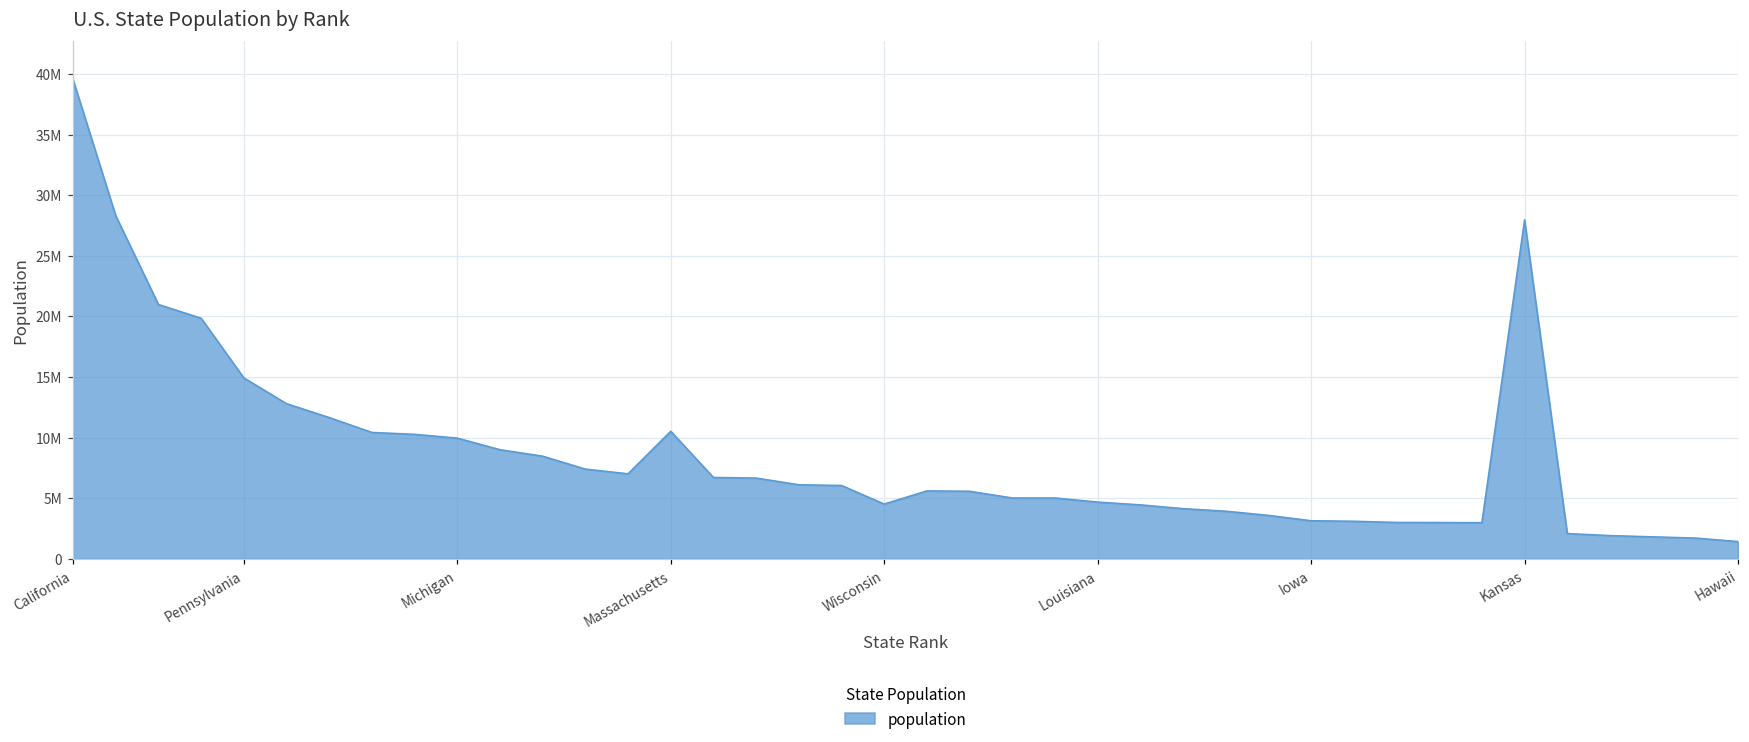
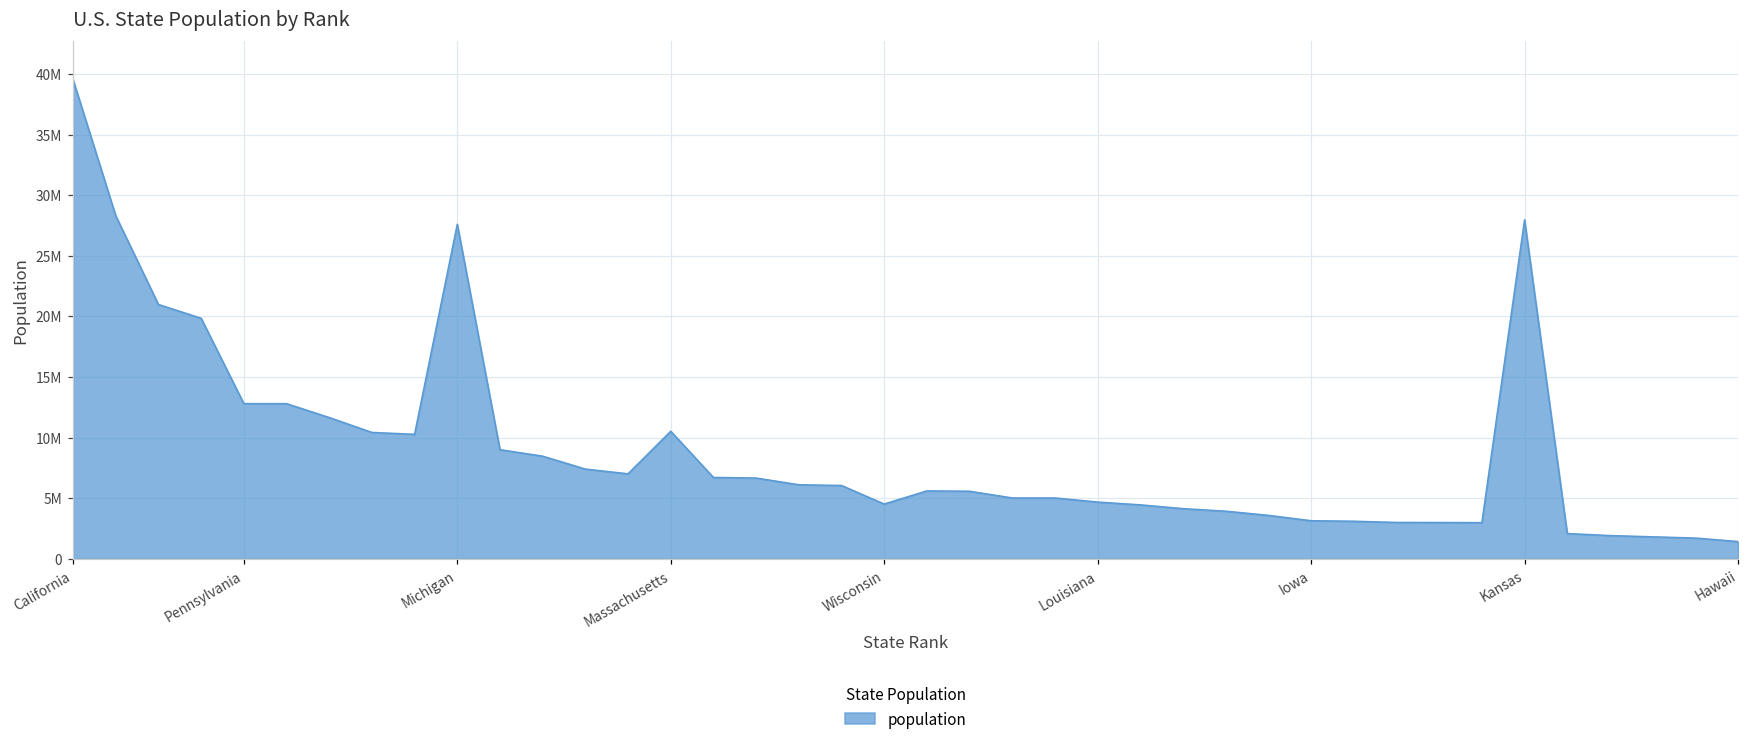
  {
    "California": 39500000,
-   "Pennsylvania": 14900000,
-   "Michigan": 10000000,
+   "Pennsylvania": 12800000,
+   "Michigan": 27600000,
    "Massachusetts": 10500000,
    "Wisconsin": 4500000,
    "Louisiana": 4700000,
    "Iowa": 3100000,
    "Kansas": 28000000,
    "Hawaii": 1400000
  }
